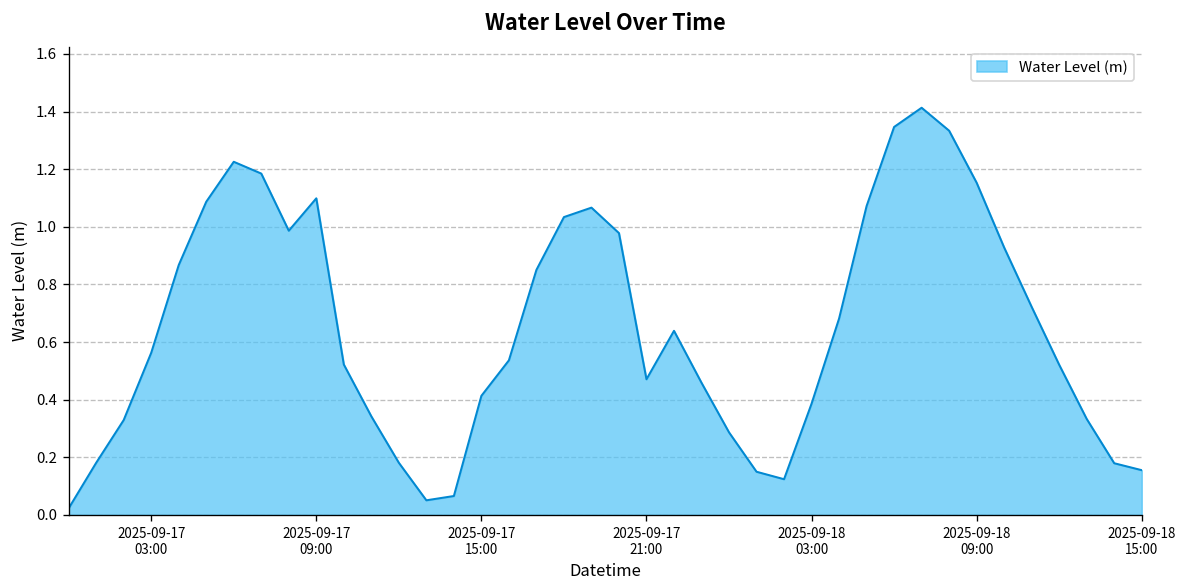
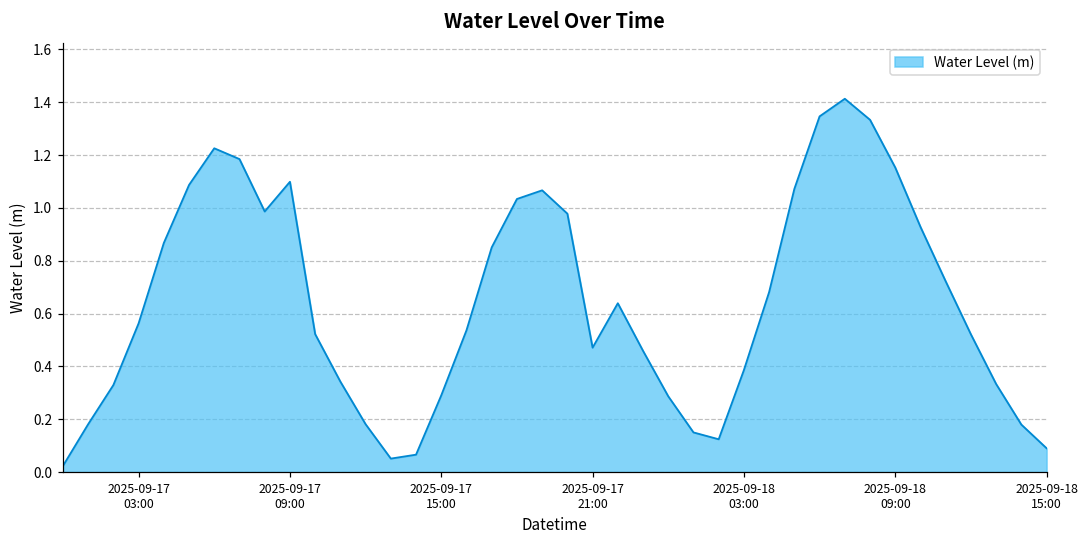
  {
    "2025-09-17 03:00": 0.56,
    "2025-09-17 09:00": 1.10,
-   "2025-09-17 15:00": 0.41,
+   "2025-09-17 15:00": 0.29,
    "2025-09-17 21:00": 0.47,
    "2025-09-18 03:00": 0.39,
    "2025-09-18 09:00": 1.15,
-   "2025-09-18 15:00": 0.16
+   "2025-09-18 15:00": 0.09
  }
